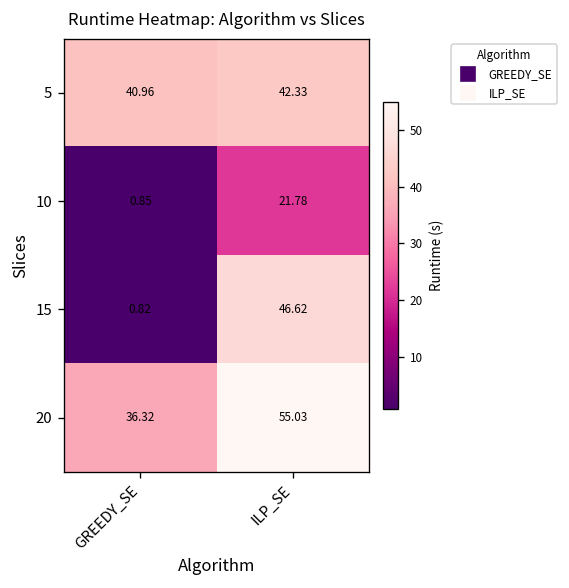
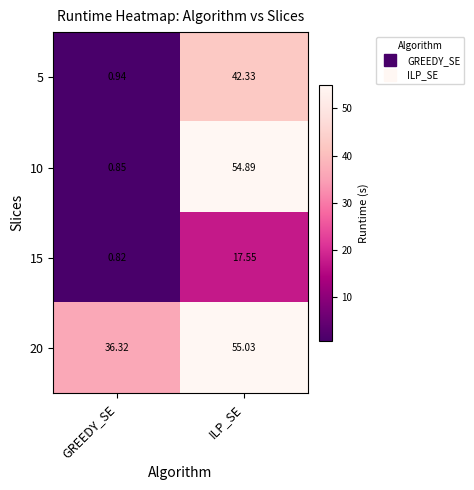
  {
    "5": {
-     "GREEDY_SE": 40.96,
+     "GREEDY_SE": 0.94,
      "ILP_SE": 42.33
    },
    "10": {
      "GREEDY_SE": 0.85,
-     "ILP_SE": 21.78
+     "ILP_SE": 54.89
    },
    "15": {
      "GREEDY_SE": 0.82,
-     "ILP_SE": 46.62
+     "ILP_SE": 17.55
    },
    "20": {
      "GREEDY_SE": 36.32,
      "ILP_SE": 55.03
    }
  }
